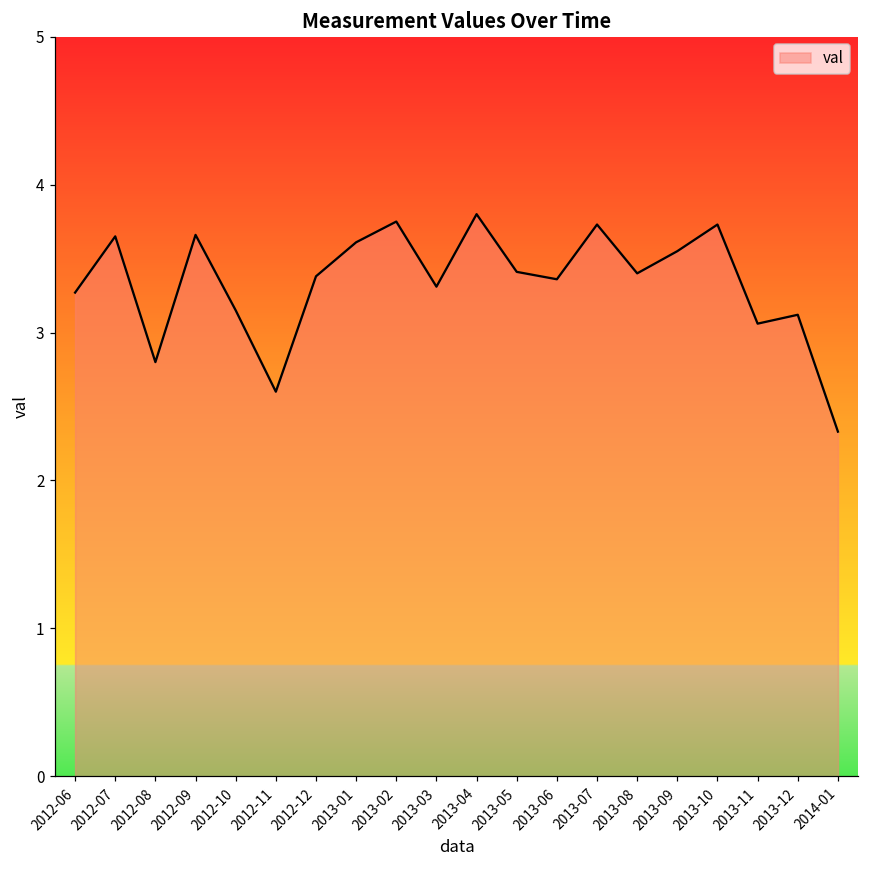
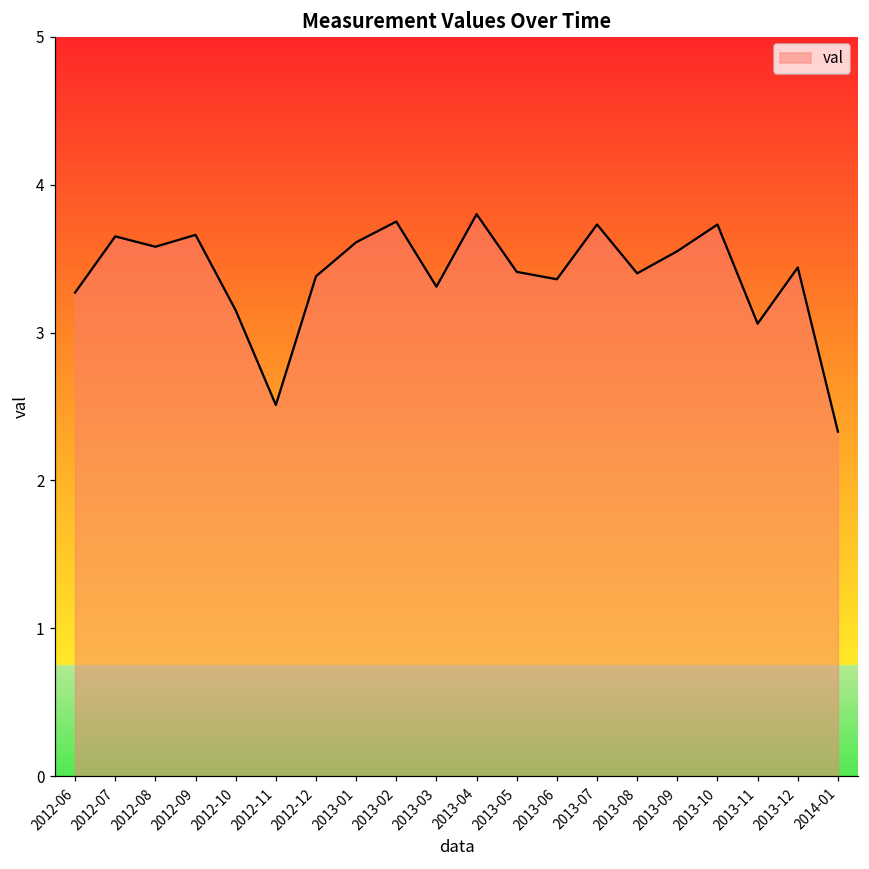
  {
    "2012-06": 3.27,
    "2012-07": 3.65,
-   "2012-08": 2.80,
+   "2012-08": 3.58,
    "2012-09": 3.66,
    "2012-10": 3.15,
-   "2012-11": 2.60,
+   "2012-11": 2.51,
    "2012-12": 3.38,
    "2013-01": 3.61,
    "2013-02": 3.75,
    "2013-03": 3.31,
    "2013-04": 3.80,
    "2013-05": 3.41,
    "2013-06": 3.36,
    "2013-07": 3.73,
    "2013-08": 3.40,
    "2013-09": 3.55,
    "2013-10": 3.73,
    "2013-11": 3.06,
-   "2013-12": 3.12,
+   "2013-12": 3.44,
    "2014-01": 2.33
  }
